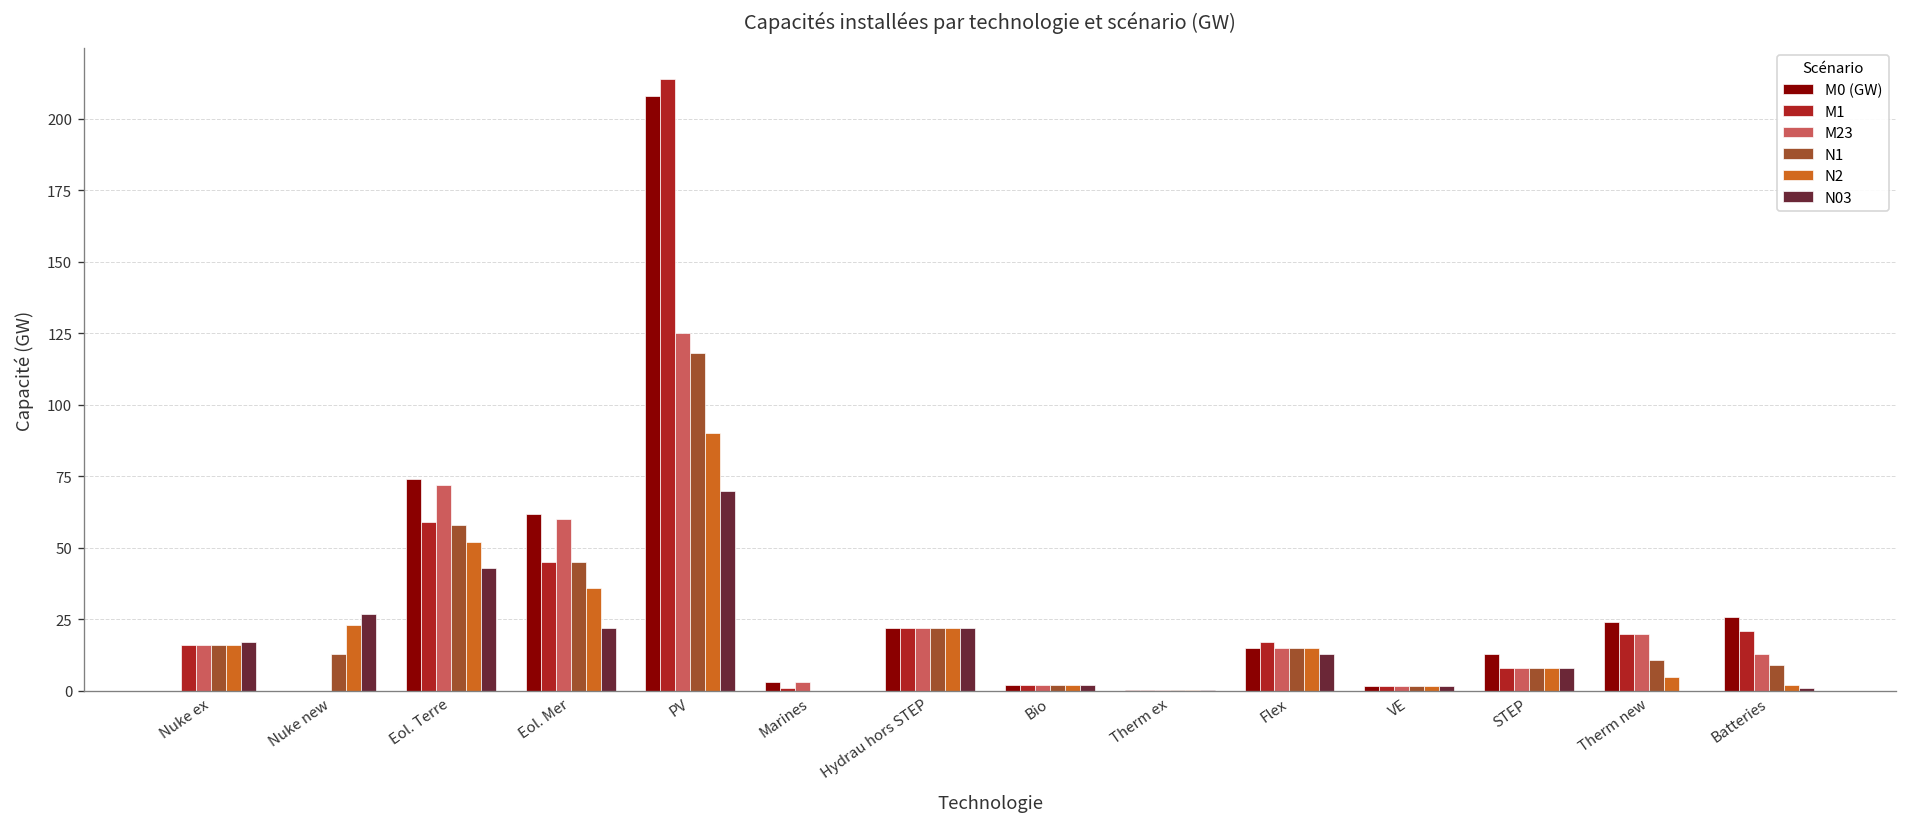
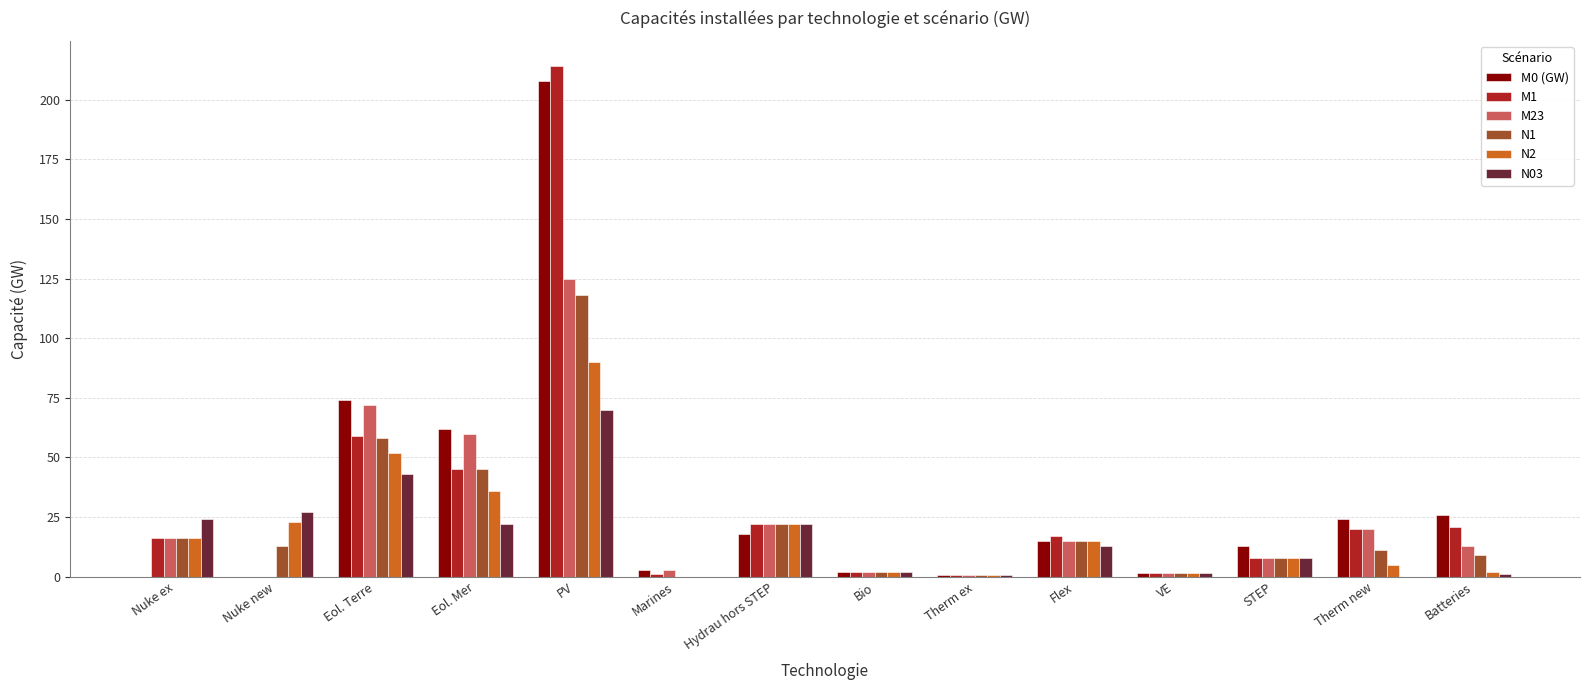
  {
    "M0 (GW)": {
      "Nuke ex": 0,
      "Nuke new": 0,
      "Eol. Terre": 74,
      "Eol. Mer": 62,
      "PV": 208,
      "Marines": 3,
-     "Hydrau hors STEP": 22,
+     "Hydrau hors STEP": 18,
      "Bio": 2,
      "Flex": 15,
      "VE": 2,
      "STEP": 13,
      "Therm new": 24,
      "Batteries": 26
    },
    "M23": {
      "Nuke ex": 16,
      "Nuke new": 0,
      "Eol. Terre": 72,
      "Eol. Mer": 60,
      "PV": 125,
      "Marines": 3,
      "Hydrau hors STEP": 22,
      "Bio": 2,
      "Flex": 15,
      "VE": 2,
      "STEP": 8,
      "Therm new": 20,
      "Batteries": 13
    },
    "N03": {
-     "Nuke ex": 17,
+     "Nuke ex": 24,
      "Nuke new": 27,
      "Eol. Terre": 43,
      "Eol. Mer": 22,
      "PV": 70,
      "Marines": 0,
      "Hydrau hors STEP": 22,
      "Bio": 2,
      "Flex": 13,
      "VE": 2,
      "STEP": 8,
      "Therm new": 0
    }
  }
